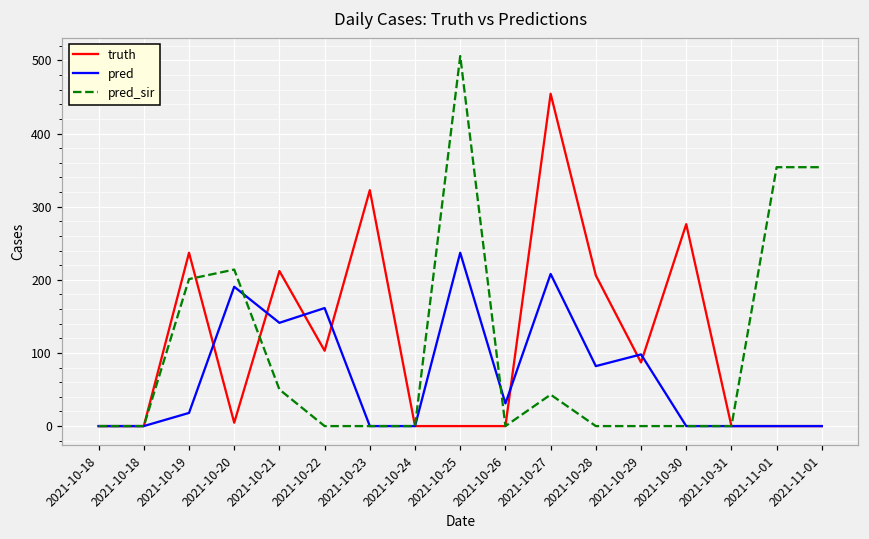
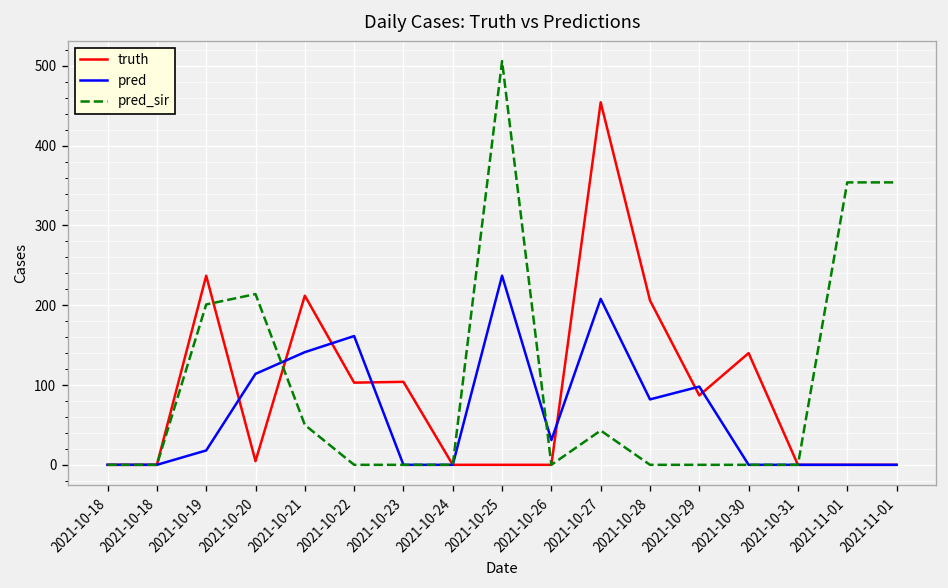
  {
    "truth": {
      "2021-10-19": 240,
      "2021-10-20": 0,
      "2021-10-21": 210,
      "2021-10-22": 100,
-     "2021-10-23": 320,
+     "2021-10-23": 100,
      "2021-10-25": 0,
      "2021-10-27": 450,
      "2021-10-28": 210,
      "2021-10-29": 90,
-     "2021-10-30": 280
+     "2021-10-30": 140
    },
    "pred": {
      "2021-10-19": 20,
-     "2021-10-20": 190,
+     "2021-10-20": 110,
      "2021-10-21": 140,
      "2021-10-22": 160,
      "2021-10-25": 240,
      "2021-10-26": 30,
      "2021-10-27": 210,
      "2021-10-28": 80,
      "2021-10-29": 100
    },
    "pred_sir": {
      "2021-10-19": 200,
      "2021-10-20": 210,
      "2021-10-21": 50,
      "2021-10-22": 0,
      "2021-10-25": 510,
      "2021-10-27": 40,
      "2021-10-28": 0,
      "2021-10-29": 0
    }
  }
